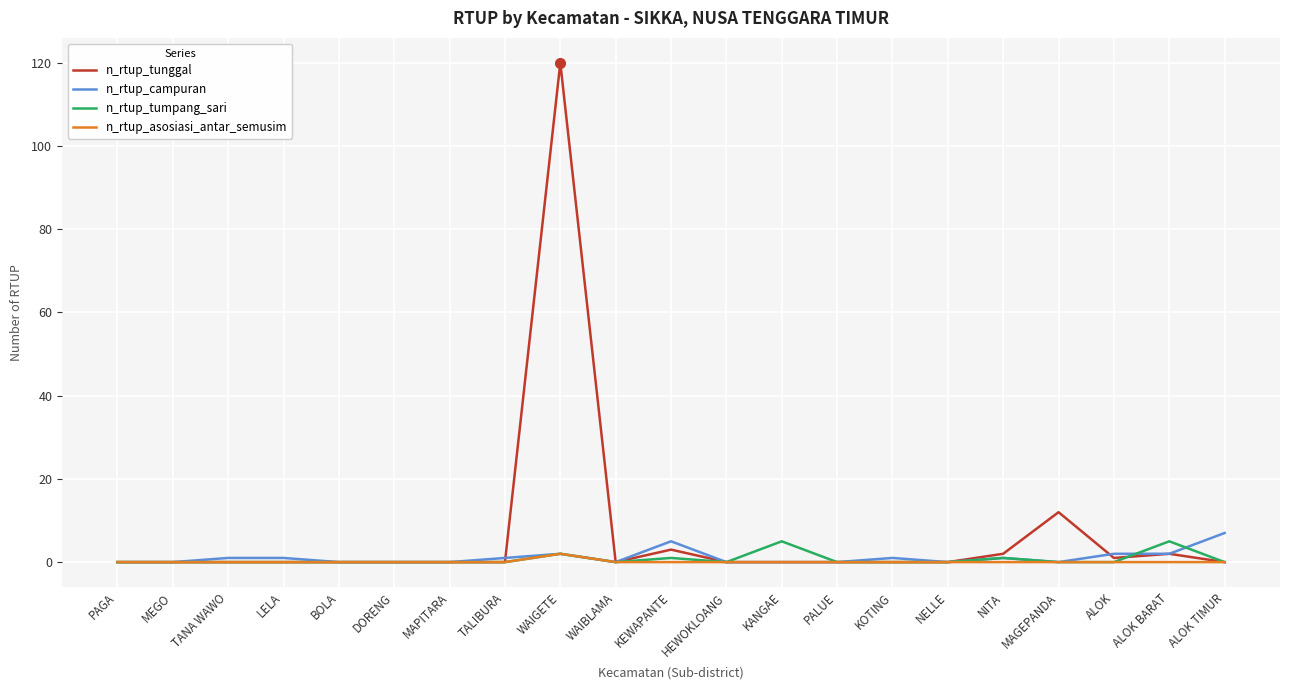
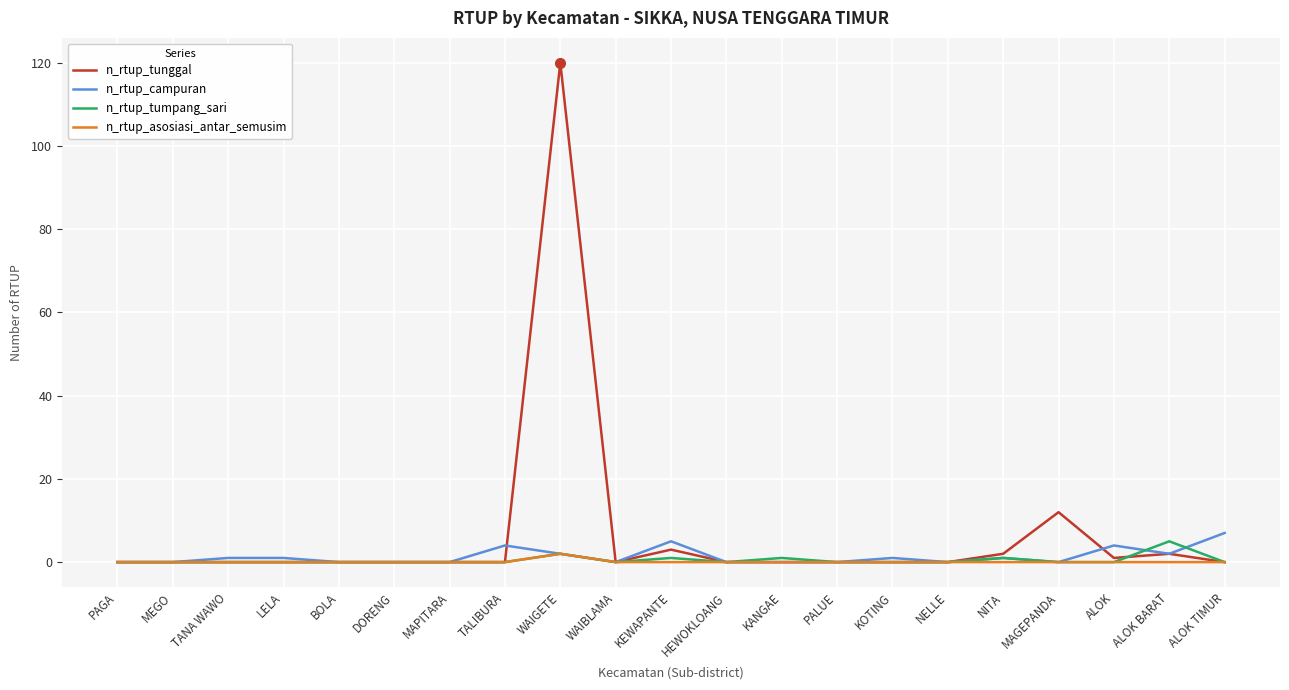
  {
    "n_rtup_campuran": {
      "TANA WAWO": 1,
      "LELA": 1,
-     "TALIBURA": 1,
+     "TALIBURA": 4,
      "KEWAPANTE": 5,
      "KOTING": 1,
-     "ALOK": 2,
+     "ALOK": 4,
      "ALOK TIMUR": 7
    },
    "n_rtup_tumpang_sari": {
      "KEWAPANTE": 1,
-     "KANGAE": 5,
+     "KANGAE": 1,
      "ALOK BARAT": 5
    },
    "n_rtup_asosiasi_antar_semusim": {
      "KEWAPANTE": 0,
      "NITA": 0,
      "ALOK BARAT": 0
    }
  }
